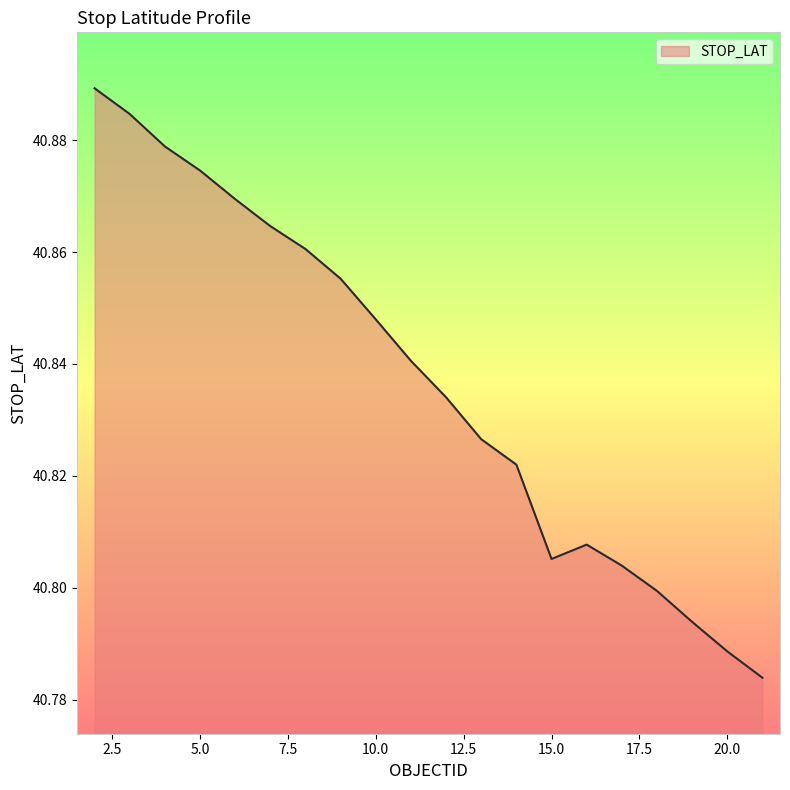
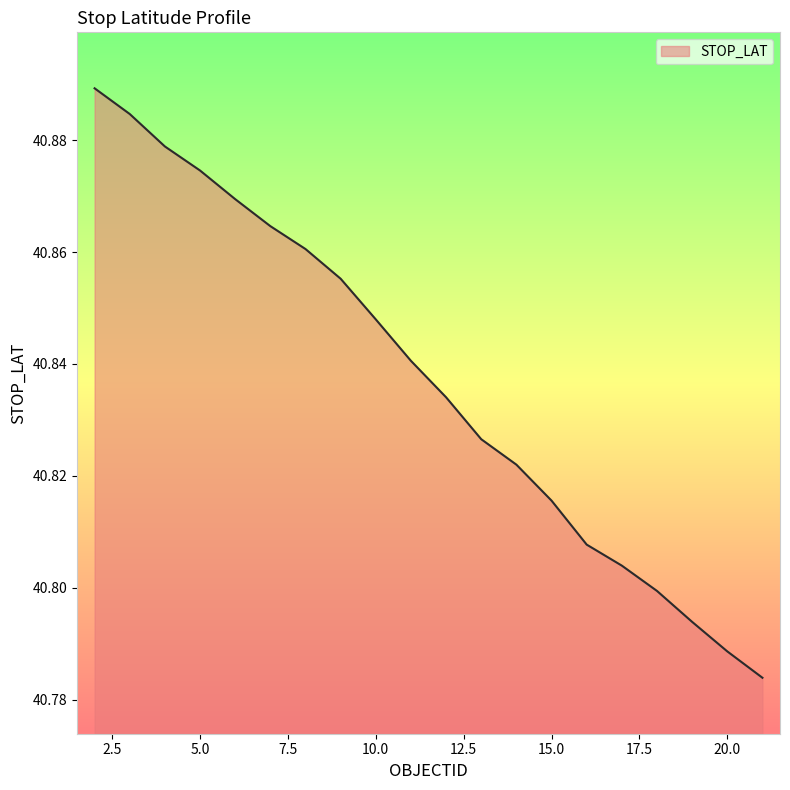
  {
    "5.0": 40.875,
    "10.0": 40.848,
-   "15.0": 40.805,
+   "15.0": 40.816,
    "20.0": 40.789
  }
